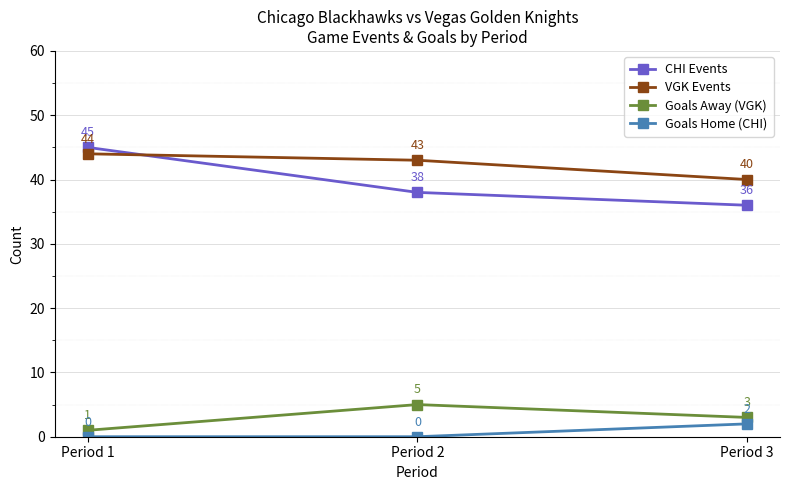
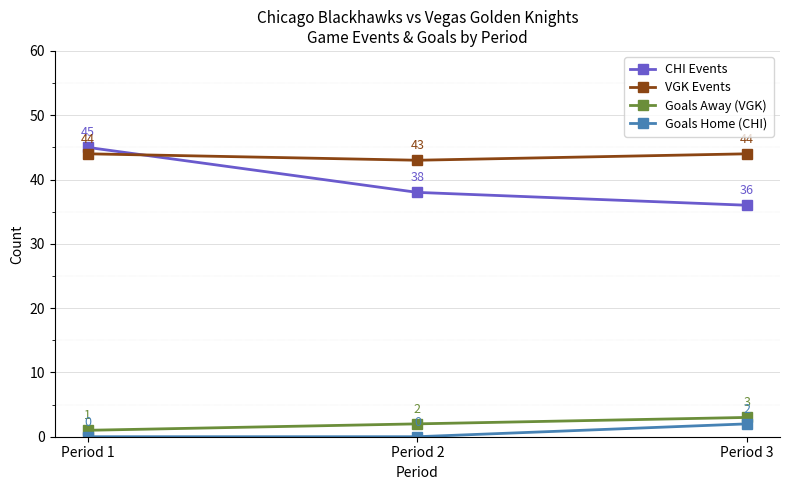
  {
    "VGK Events": {
-     "Period 3": 40
+     "Period 3": 44
    },
    "Goals Away (VGK)": {
-     "Period 2": 5
+     "Period 2": 2
    }
  }
